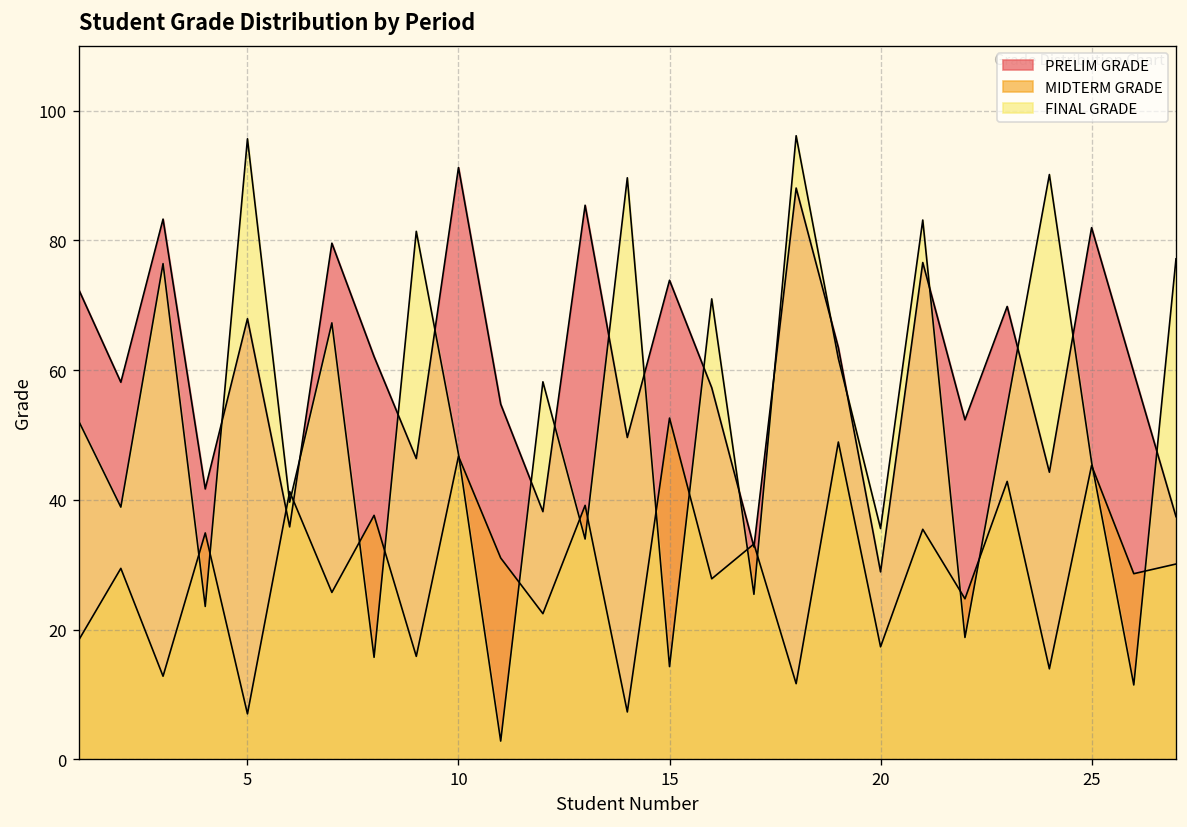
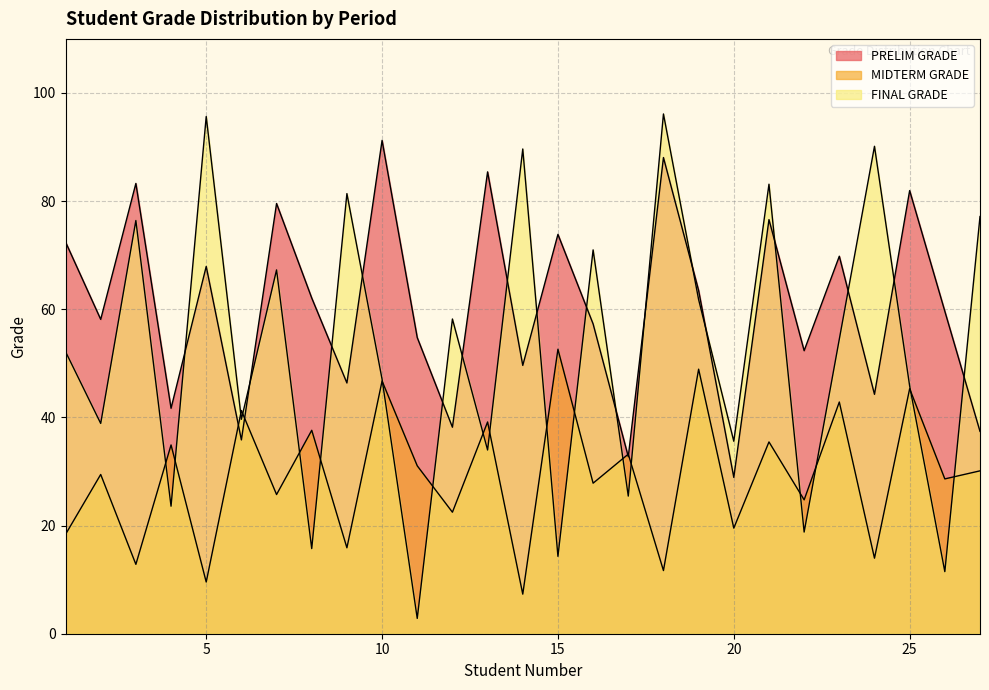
  {
    "PRELIM GRADE": {
      "5": 68,
      "10": 91,
      "15": 74,
      "20": 29,
      "25": 82
    },
    "MIDTERM GRADE": {
-     "5": 7,
+     "5": 10,
      "15": 53,
-     "20": 17,
+     "20": 20,
      "25": 45
    },
    "FINAL GRADE": {
      "5": 96,
      "15": 14,
      "20": 36,
      "25": 46
    }
  }
